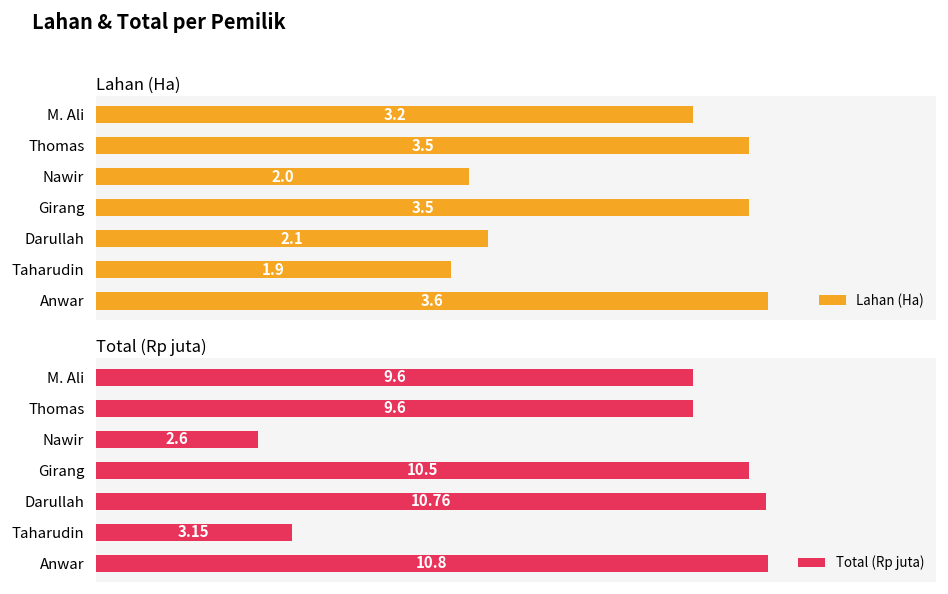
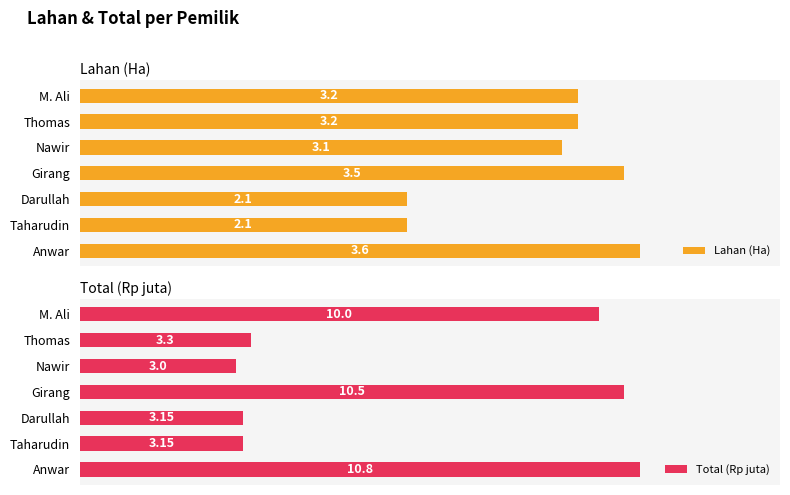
  {
    "Lahan (Ha)": {
      "M. Ali": 3.2,
-     "Thomas": 3.5,
-     "Nawir": 2.0,
+     "Thomas": 3.2,
+     "Nawir": 3.1,
      "Girang": 3.5,
      "Darullah": 2.1,
-     "Taharudin": 1.9,
+     "Taharudin": 2.1,
      "Anwar": 3.6
    },
    "Total (Rp juta)": {
-     "M. Ali": 9.6,
-     "Thomas": 9.6,
-     "Nawir": 2.6,
+     "M. Ali": 10.0,
+     "Thomas": 3.3,
+     "Nawir": 3.0,
      "Girang": 10.5,
-     "Darullah": 10.76,
+     "Darullah": 3.15,
      "Taharudin": 3.15,
      "Anwar": 10.8
    }
  }
